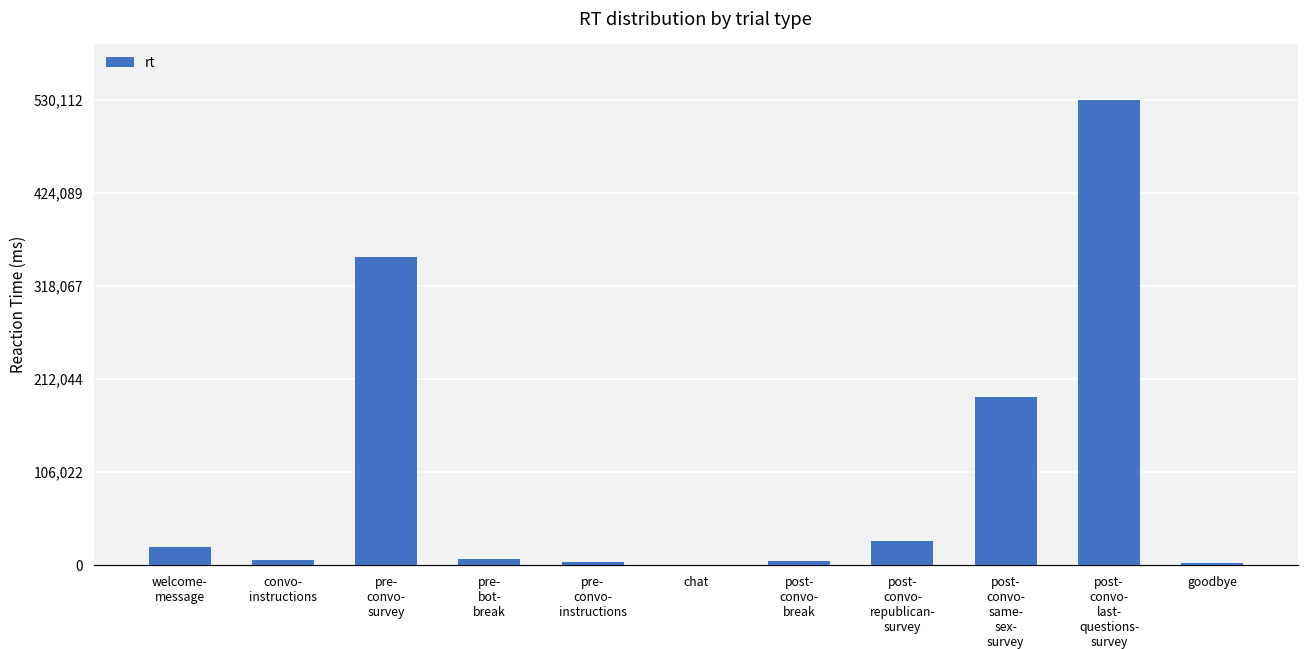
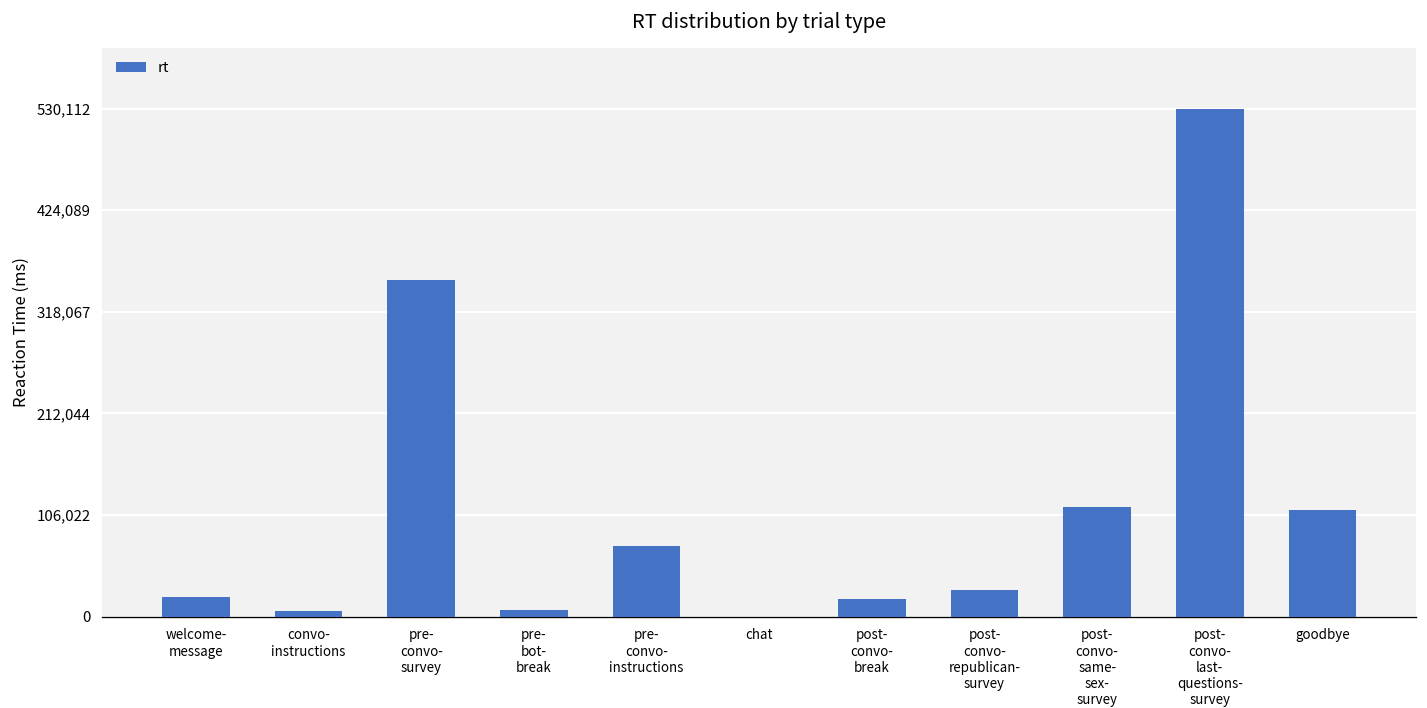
  {
    "welcome- message": "20,000",
    "convo- instructions": "10,000",
    "pre- convo- survey": "350,000",
    "pre- bot- break": "10,000",
-   "pre- convo- instructions": "0",
+   "pre- convo- instructions": "70,000",
    "chat": "0",
-   "post- convo- break": "10,000",
+   "post- convo- break": "20,000",
    "post- convo- republican- survey": "30,000",
-   "post- convo- same- sex- survey": "190,000",
+   "post- convo- same- sex- survey": "110,000",
    "post- convo- last- questions- survey": "530,000",
-   "goodbye": "0"
+   "goodbye": "110,000"
  }
